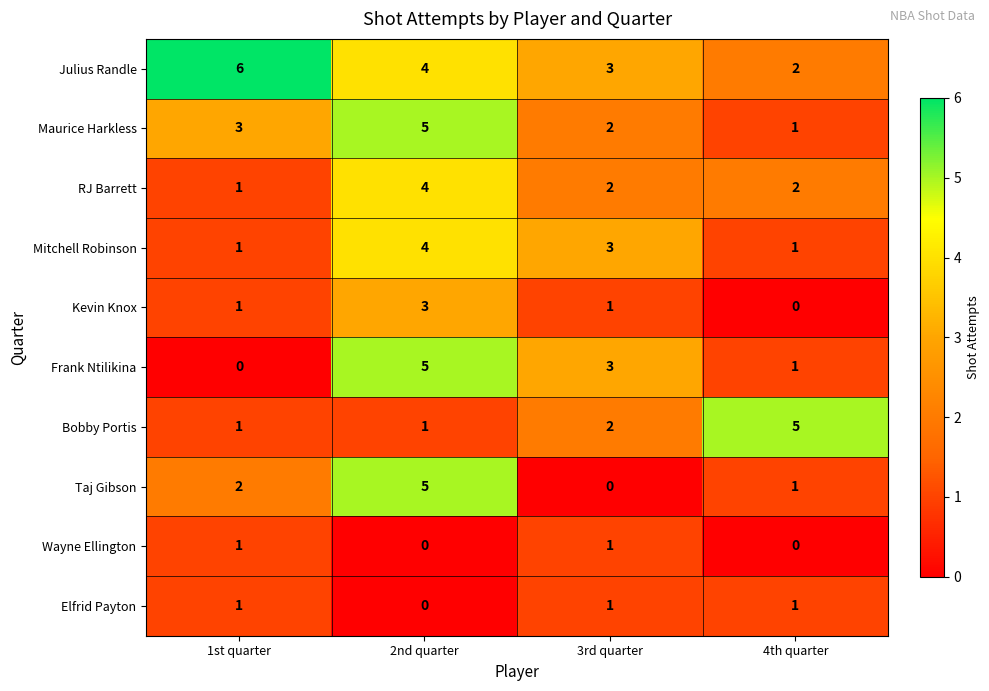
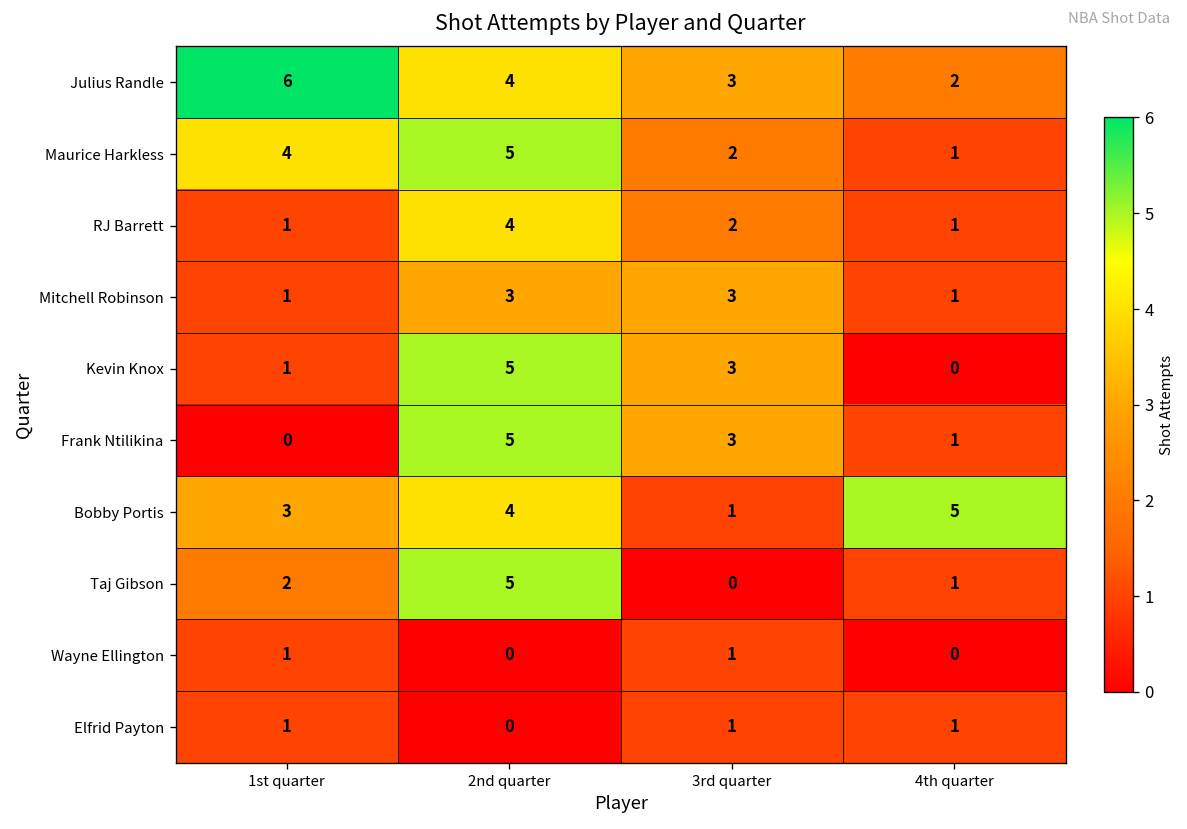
  {
    "Julius Randle": {
      "1st quarter": 6,
      "2nd quarter": 4,
      "3rd quarter": 3,
      "4th quarter": 2
    },
    "Maurice Harkless": {
-     "1st quarter": 3,
+     "1st quarter": 4,
      "2nd quarter": 5,
      "3rd quarter": 2,
      "4th quarter": 1
    },
    "RJ Barrett": {
      "1st quarter": 1,
      "2nd quarter": 4,
      "3rd quarter": 2,
-     "4th quarter": 2
+     "4th quarter": 1
    },
    "Mitchell Robinson": {
      "1st quarter": 1,
-     "2nd quarter": 4,
+     "2nd quarter": 3,
      "3rd quarter": 3,
      "4th quarter": 1
    },
    "Kevin Knox": {
      "1st quarter": 1,
-     "2nd quarter": 3,
-     "3rd quarter": 1,
+     "2nd quarter": 5,
+     "3rd quarter": 3,
      "4th quarter": 0
    },
    "Frank Ntilikina": {
      "1st quarter": 0,
      "2nd quarter": 5,
      "3rd quarter": 3,
      "4th quarter": 1
    },
    "Bobby Portis": {
-     "1st quarter": 1,
-     "2nd quarter": 1,
-     "3rd quarter": 2,
+     "1st quarter": 3,
+     "2nd quarter": 4,
+     "3rd quarter": 1,
      "4th quarter": 5
    },
    "Taj Gibson": {
      "1st quarter": 2,
      "2nd quarter": 5,
      "3rd quarter": 0,
      "4th quarter": 1
    },
    "Wayne Ellington": {
      "1st quarter": 1,
      "2nd quarter": 0,
      "3rd quarter": 1,
      "4th quarter": 0
    },
    "Elfrid Payton": {
      "1st quarter": 1,
      "2nd quarter": 0,
      "3rd quarter": 1,
      "4th quarter": 1
    }
  }
